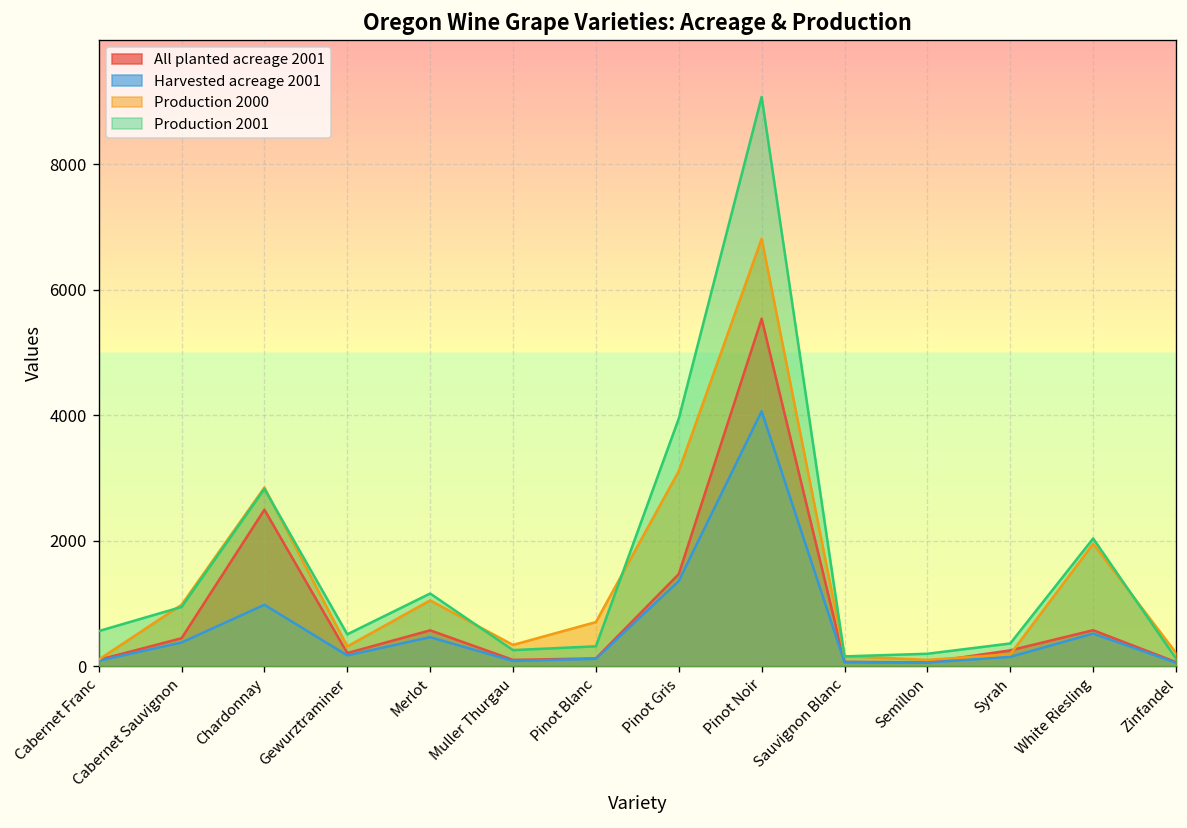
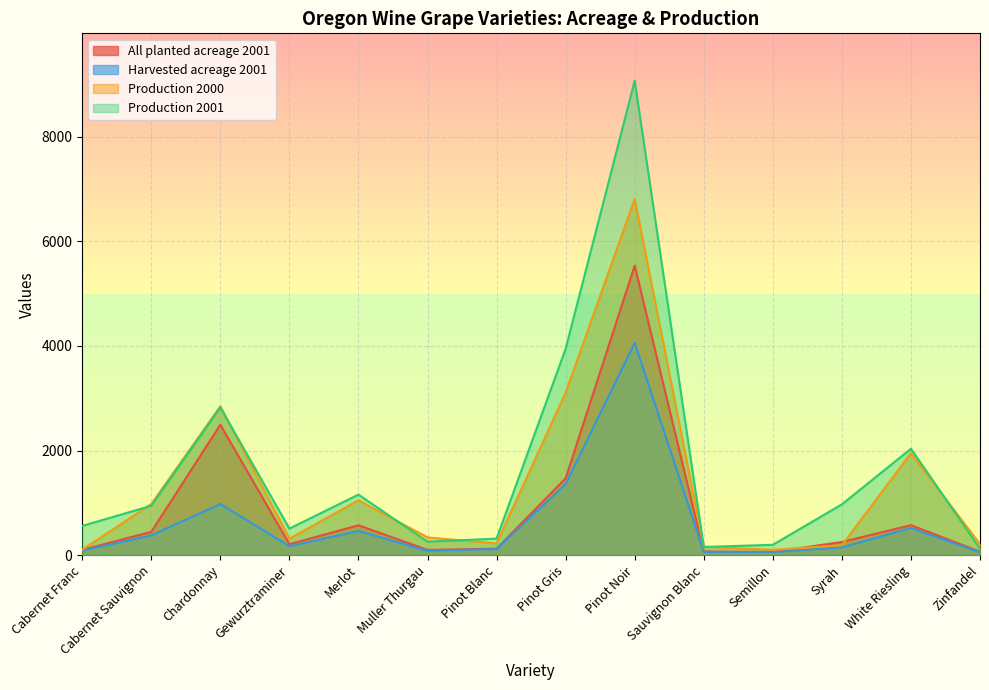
  {
    "All planted acreage 2001": {
      "Cabernet Sauvignon": 400,
      "Chardonnay": 2500,
      "Merlot": 600,
      "Pinot Gris": 1500,
      "Pinot Noir": 5500,
      "Syrah": 300,
      "White Riesling": 600
    },
    "Harvested acreage 2001": {
      "Cabernet Sauvignon": 400,
      "Chardonnay": 1000,
      "Merlot": 500,
      "Pinot Gris": 1400,
      "Pinot Noir": 4100,
      "White Riesling": 500
    },
    "Production 2000": {
      "Gewurztraminer": 300,
      "Merlot": 1000,
      "Muller Thurgau": 300,
-     "Pinot Blanc": 700,
+     "Pinot Blanc": 200,
      "Pinot Gris": 3100,
      "Pinot Noir": 6800,
      "White Riesling": 2000,
      "Zinfandel": 200
    },
    "Production 2001": {
      "Cabernet Franc": 600,
      "Gewurztraminer": 500,
      "Merlot": 1200,
      "Muller Thurgau": 300,
      "Pinot Blanc": 300,
      "Pinot Gris": 3900,
      "Pinot Noir": 9100,
      "Semillon": 200,
-     "Syrah": 400,
+     "Syrah": 1000,
      "White Riesling": 2000,
      "Zinfandel": 100
    }
  }
